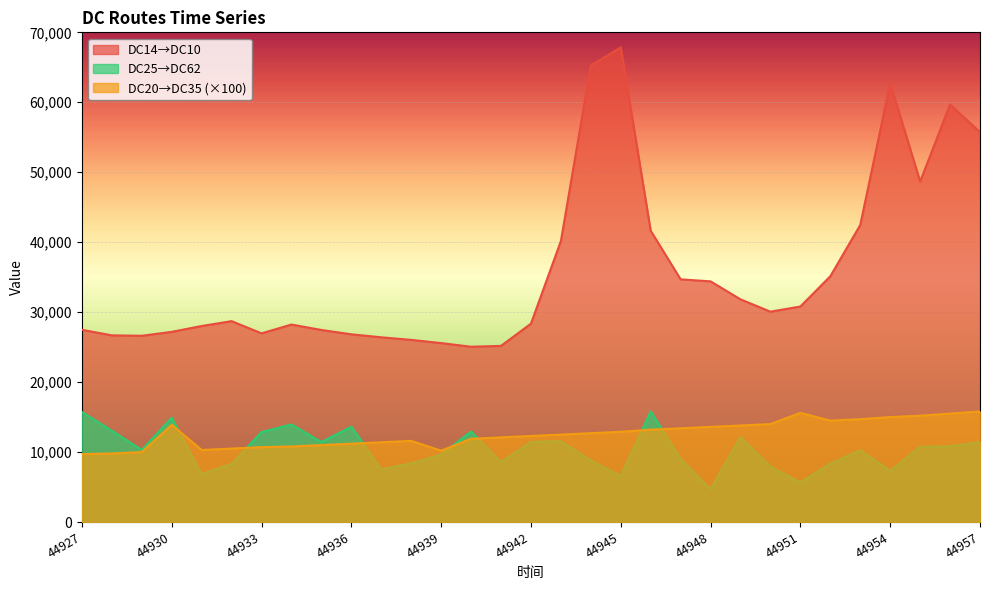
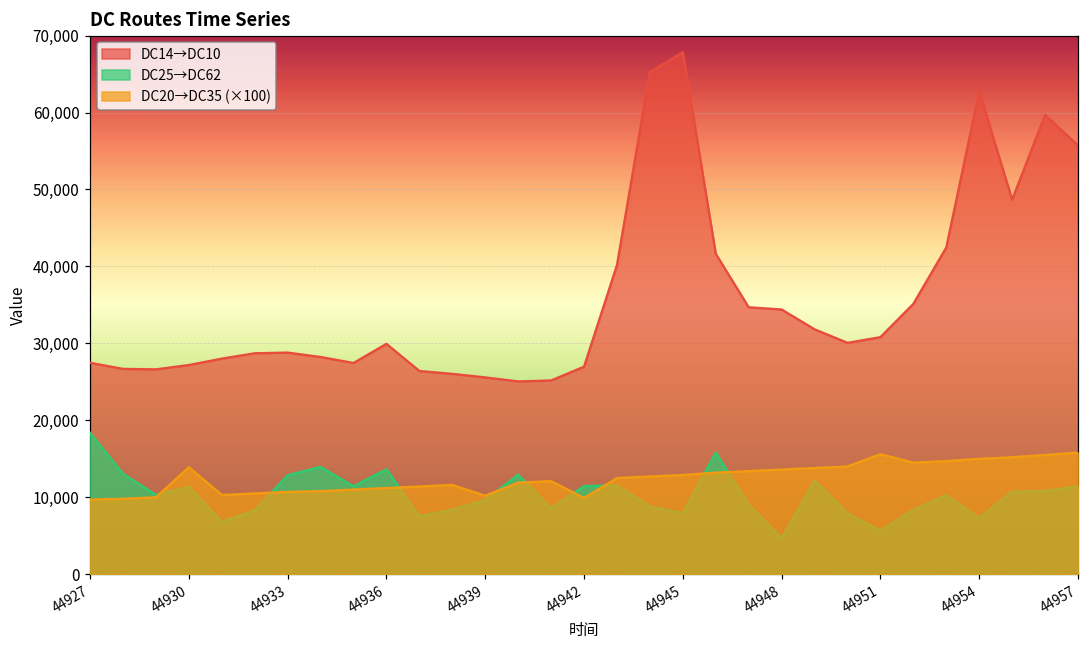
  {
    "DC14→DC10": {
      "44927": "27,000",
      "44930": "27,000",
-     "44933": "27,000",
-     "44936": "27,000",
+     "44933": "29,000",
+     "44936": "30,000",
      "44939": "26,000",
-     "44942": "28,000",
+     "44942": "27,000",
      "44945": "68,000",
      "44948": "34,000",
      "44951": "31,000",
      "44954": "63,000",
      "44957": "56,000"
    },
    "DC25→DC62": {
-     "44927": "16,000",
-     "44930": "15,000",
+     "44927": "18,000",
+     "44930": "11,000",
      "44933": "13,000",
      "44936": "14,000",
      "44939": "10,000",
      "44942": "11,000",
-     "44945": "7,000",
+     "44945": "8,000",
      "44948": "5,000",
      "44951": "6,000",
      "44954": "7,000",
      "44957": "11,000"
    },
    "DC20→DC35 (×100)": {
      "44927": "10,000",
      "44930": "14,000",
      "44933": "11,000",
      "44936": "11,000",
      "44939": "10,000",
-     "44942": "12,000",
+     "44942": "10,000",
      "44945": "13,000",
      "44948": "14,000",
      "44951": "16,000",
      "44954": "15,000",
      "44957": "16,000"
    }
  }
